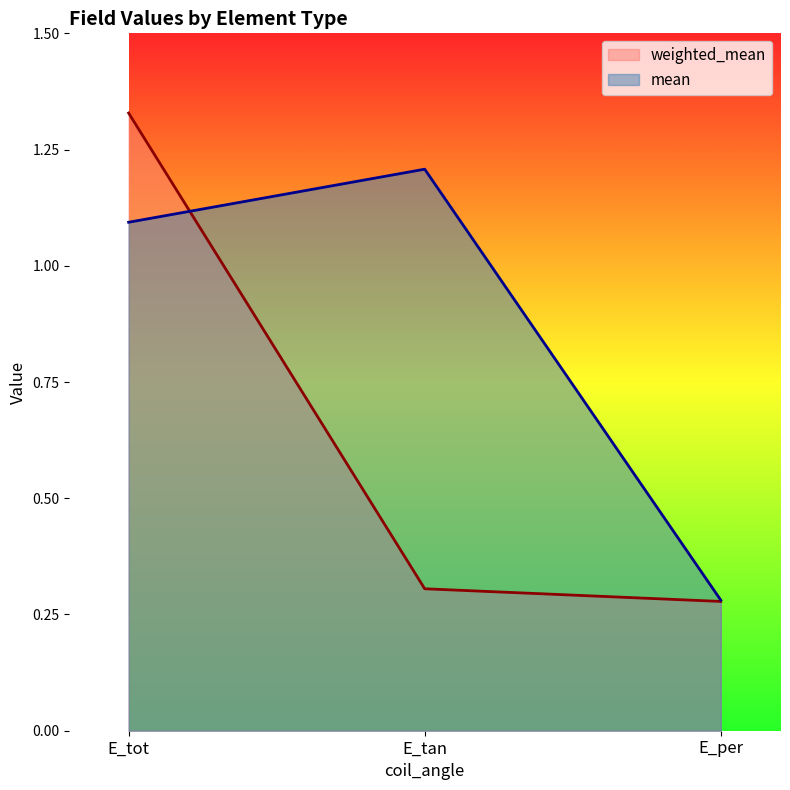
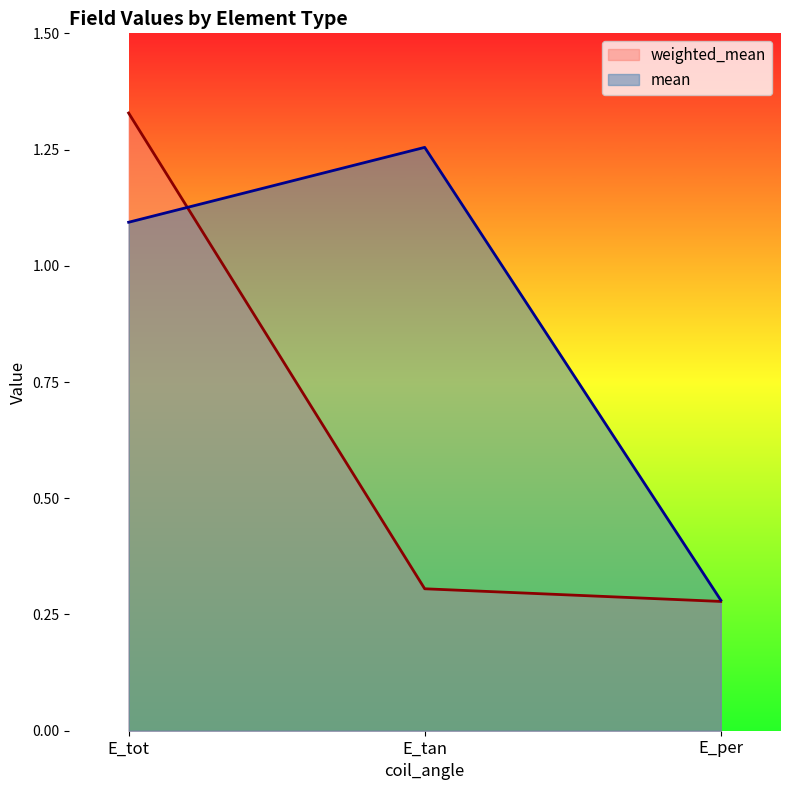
  {
    "weighted_mean": {
      "E_tot": 1.33,
      "E_tan": 0.31
    },
    "mean": {
      "E_tot": 1.09,
-     "E_tan": 1.21
+     "E_tan": 1.25
    }
  }
